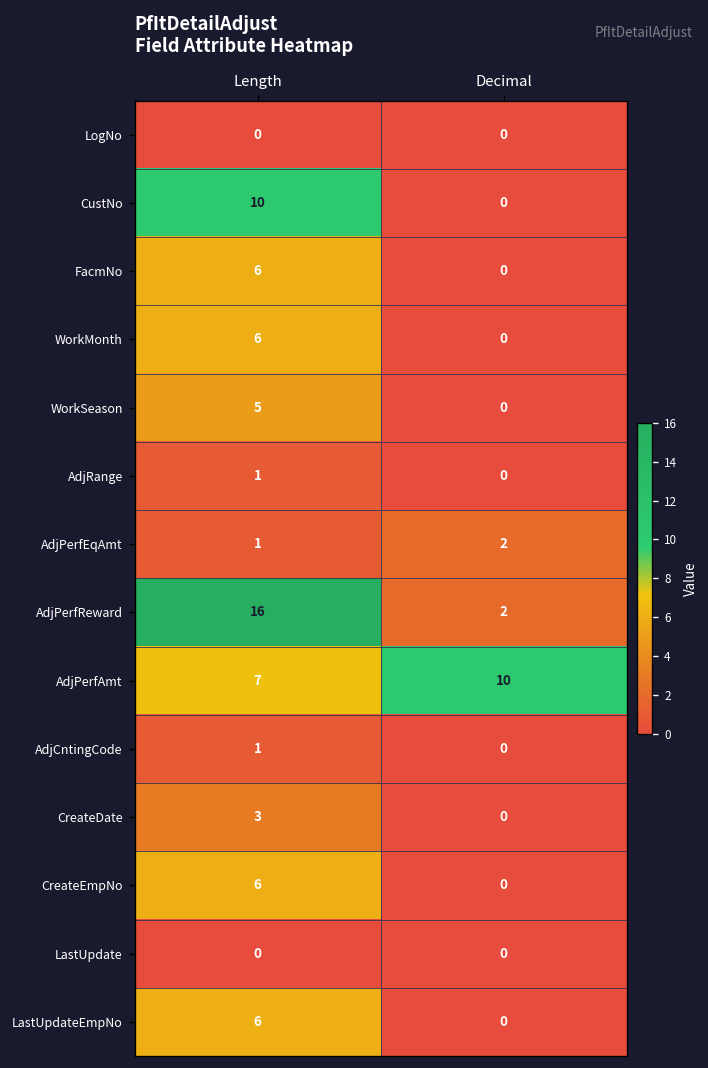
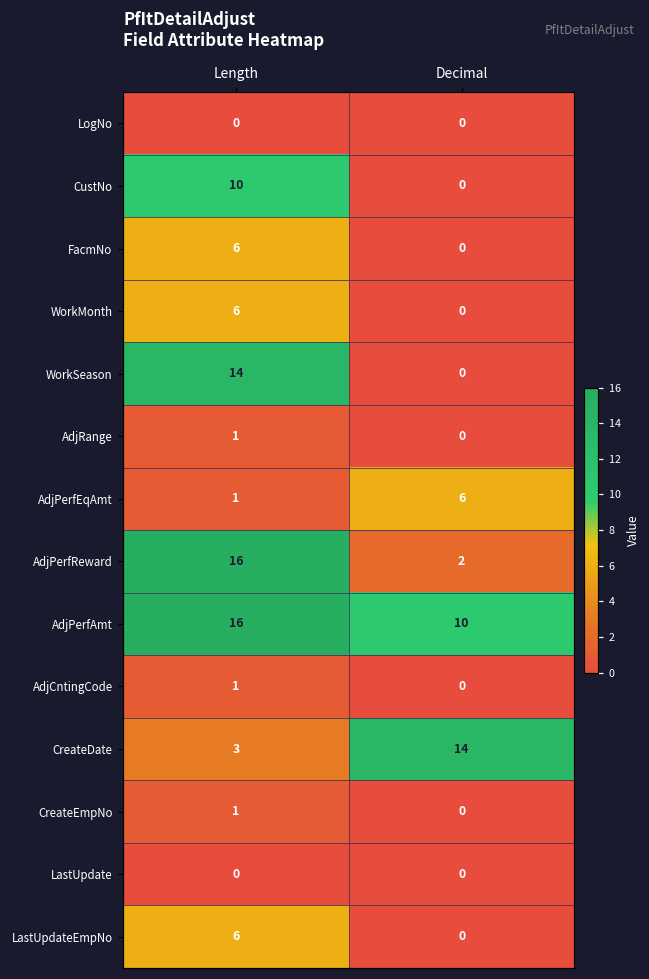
  {
    "LogNo": {
      "Length": 0,
      "Decimal": 0
    },
    "CustNo": {
      "Length": 10,
      "Decimal": 0
    },
    "FacmNo": {
      "Length": 6,
      "Decimal": 0
    },
    "WorkMonth": {
      "Length": 6,
      "Decimal": 0
    },
    "WorkSeason": {
-     "Length": 5,
+     "Length": 14,
      "Decimal": 0
    },
    "AdjRange": {
      "Length": 1,
      "Decimal": 0
    },
    "AdjPerfEqAmt": {
      "Length": 1,
-     "Decimal": 2
+     "Decimal": 6
    },
    "AdjPerfReward": {
      "Length": 16,
      "Decimal": 2
    },
    "AdjPerfAmt": {
-     "Length": 7,
+     "Length": 16,
      "Decimal": 10
    },
    "AdjCntingCode": {
      "Length": 1,
      "Decimal": 0
    },
    "CreateDate": {
      "Length": 3,
-     "Decimal": 0
+     "Decimal": 14
    },
    "CreateEmpNo": {
-     "Length": 6,
+     "Length": 1,
      "Decimal": 0
    },
    "LastUpdate": {
      "Length": 0,
      "Decimal": 0
    },
    "LastUpdateEmpNo": {
      "Length": 6,
      "Decimal": 0
    }
  }
